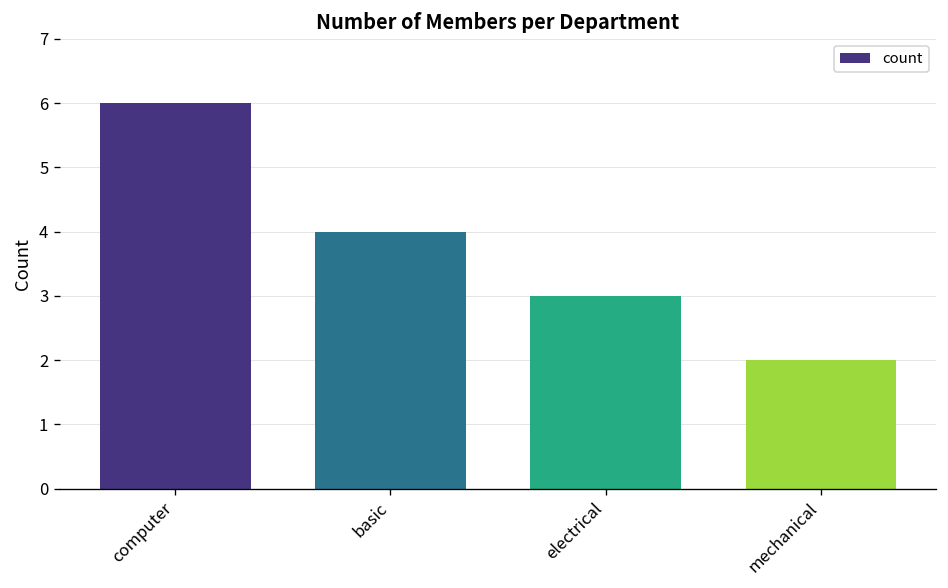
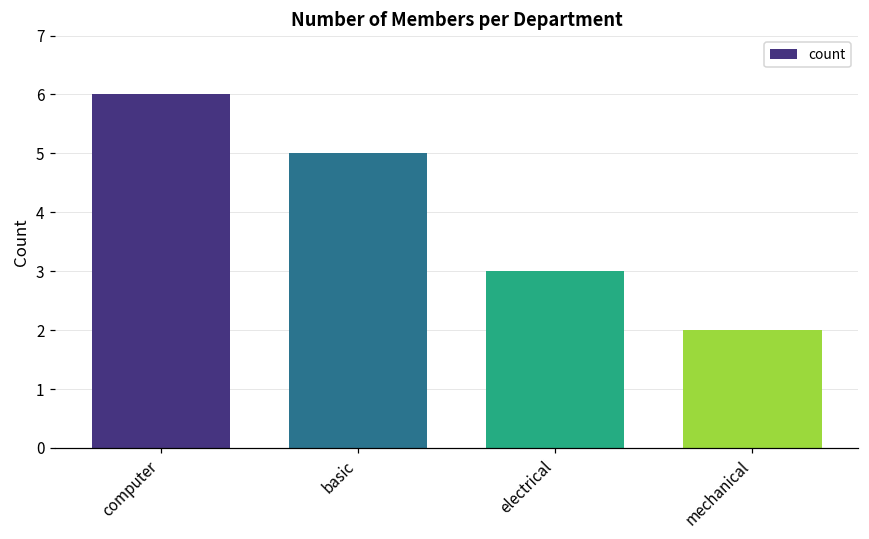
  {
    "computer": 6,
-   "basic": 4,
+   "basic": 5,
    "electrical": 3,
    "mechanical": 2
  }
